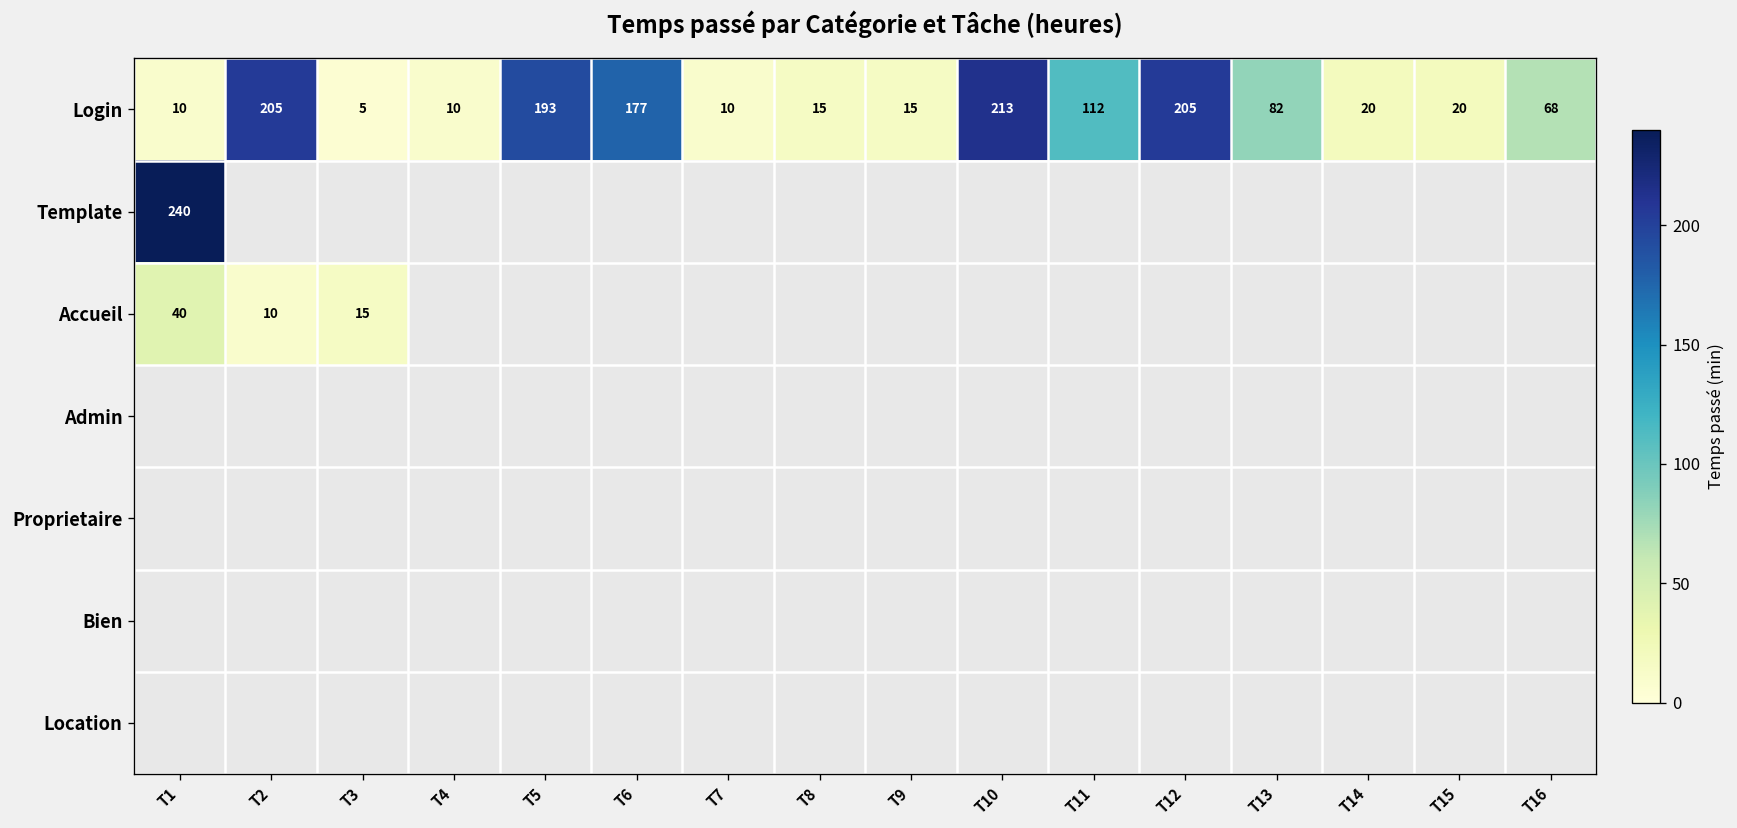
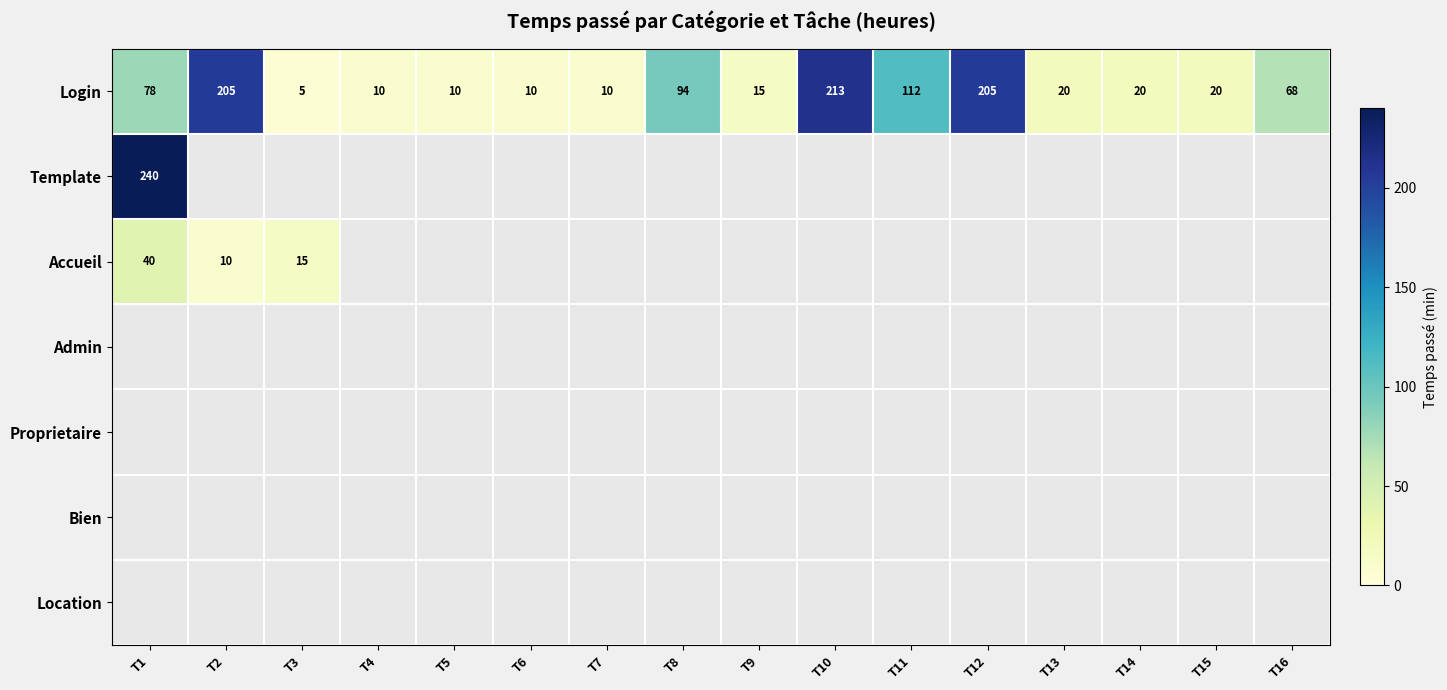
  {
    "Login": {
-     "T1": 10,
+     "T1": 78,
      "T2": 205,
      "T3": 5,
      "T4": 10,
-     "T5": 193,
-     "T6": 177,
+     "T5": 10,
+     "T6": 10,
      "T7": 10,
-     "T8": 15,
+     "T8": 94,
      "T9": 15,
      "T10": 213,
      "T11": 112,
      "T12": 205,
-     "T13": 82,
+     "T13": 20,
      "T14": 20,
      "T15": 20,
      "T16": 68
    },
    "Template": {
      "T1": 240
    },
    "Accueil": {
      "T1": 40,
      "T2": 10,
      "T3": 15
    }
  }
